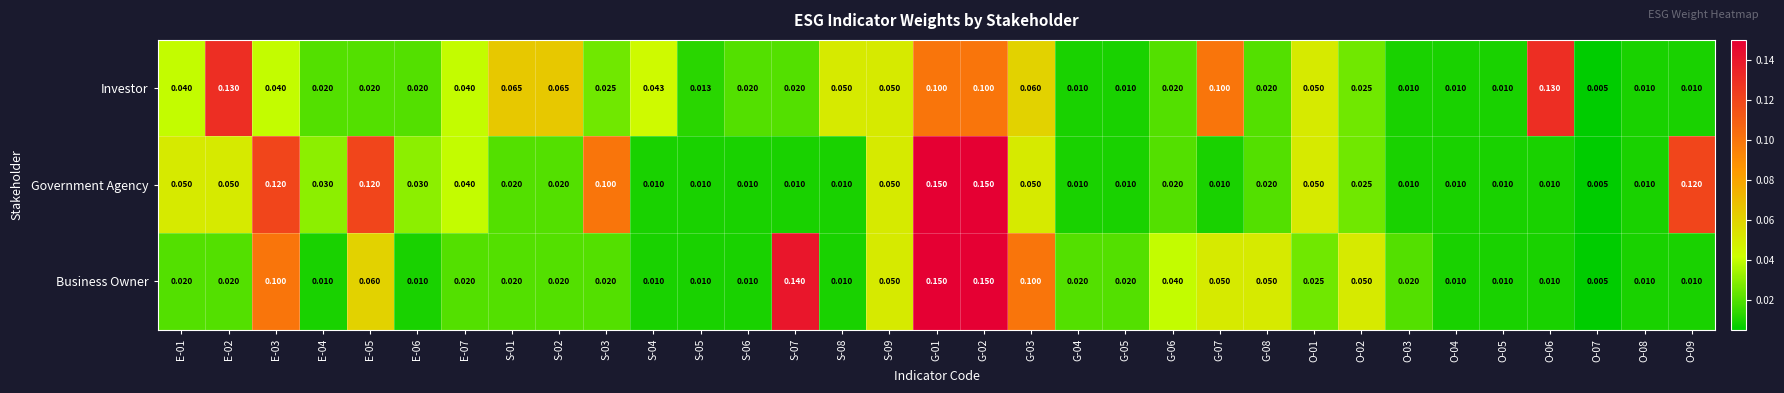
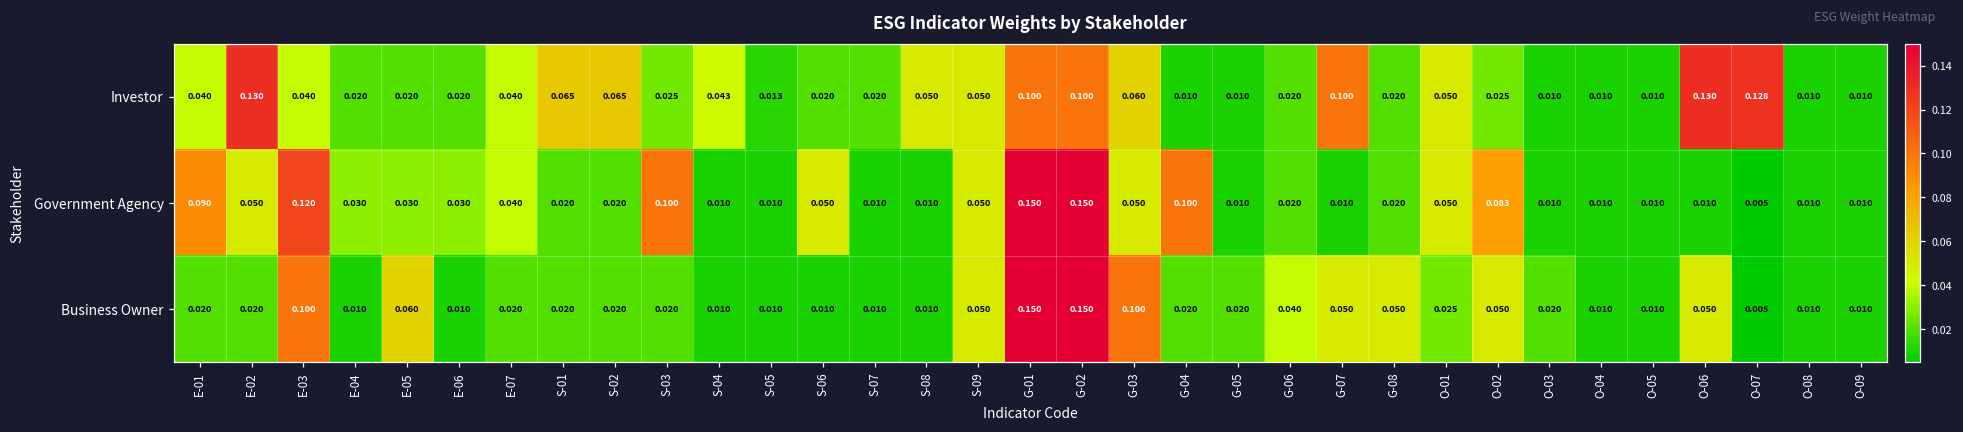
  {
    "Investor": {
      "E-01": 0.040,
      "E-02": 0.130,
      "E-03": 0.040,
      "E-04": 0.020,
      "E-05": 0.020,
      "E-06": 0.020,
      "E-07": 0.040,
      "S-01": 0.065,
      "S-02": 0.065,
      "S-03": 0.025,
      "S-04": 0.043,
      "S-05": 0.013,
      "S-06": 0.020,
      "S-07": 0.020,
      "S-08": 0.050,
      "S-09": 0.050,
      "G-01": 0.100,
      "G-02": 0.100,
      "G-03": 0.060,
      "G-04": 0.010,
      "G-05": 0.010,
      "G-06": 0.020,
      "G-07": 0.100,
      "G-08": 0.020,
      "O-01": 0.050,
      "O-02": 0.025,
      "O-03": 0.010,
      "O-04": 0.010,
      "O-05": 0.010,
      "O-06": 0.130,
-     "O-07": 0.005,
+     "O-07": 0.128,
      "O-08": 0.010,
      "O-09": 0.010
    },
    "Government Agency": {
-     "E-01": 0.050,
+     "E-01": 0.090,
      "E-02": 0.050,
      "E-03": 0.120,
      "E-04": 0.030,
-     "E-05": 0.120,
+     "E-05": 0.030,
      "E-06": 0.030,
      "E-07": 0.040,
      "S-01": 0.020,
      "S-02": 0.020,
      "S-03": 0.100,
      "S-04": 0.010,
      "S-05": 0.010,
-     "S-06": 0.010,
+     "S-06": 0.050,
      "S-07": 0.010,
      "S-08": 0.010,
      "S-09": 0.050,
      "G-01": 0.150,
      "G-02": 0.150,
      "G-03": 0.050,
-     "G-04": 0.010,
+     "G-04": 0.100,
      "G-05": 0.010,
      "G-06": 0.020,
      "G-07": 0.010,
      "G-08": 0.020,
      "O-01": 0.050,
-     "O-02": 0.025,
+     "O-02": 0.083,
      "O-03": 0.010,
      "O-04": 0.010,
      "O-05": 0.010,
      "O-06": 0.010,
      "O-07": 0.005,
      "O-08": 0.010,
-     "O-09": 0.120
+     "O-09": 0.010
    },
    "Business Owner": {
      "E-01": 0.020,
      "E-02": 0.020,
      "E-03": 0.100,
      "E-04": 0.010,
      "E-05": 0.060,
      "E-06": 0.010,
      "E-07": 0.020,
      "S-01": 0.020,
      "S-02": 0.020,
      "S-03": 0.020,
      "S-04": 0.010,
      "S-05": 0.010,
      "S-06": 0.010,
-     "S-07": 0.140,
+     "S-07": 0.010,
      "S-08": 0.010,
      "S-09": 0.050,
      "G-01": 0.150,
      "G-02": 0.150,
      "G-03": 0.100,
      "G-04": 0.020,
      "G-05": 0.020,
      "G-06": 0.040,
      "G-07": 0.050,
      "G-08": 0.050,
      "O-01": 0.025,
      "O-02": 0.050,
      "O-03": 0.020,
      "O-04": 0.010,
      "O-05": 0.010,
-     "O-06": 0.010,
+     "O-06": 0.050,
      "O-07": 0.005,
      "O-08": 0.010,
      "O-09": 0.010
    }
  }
